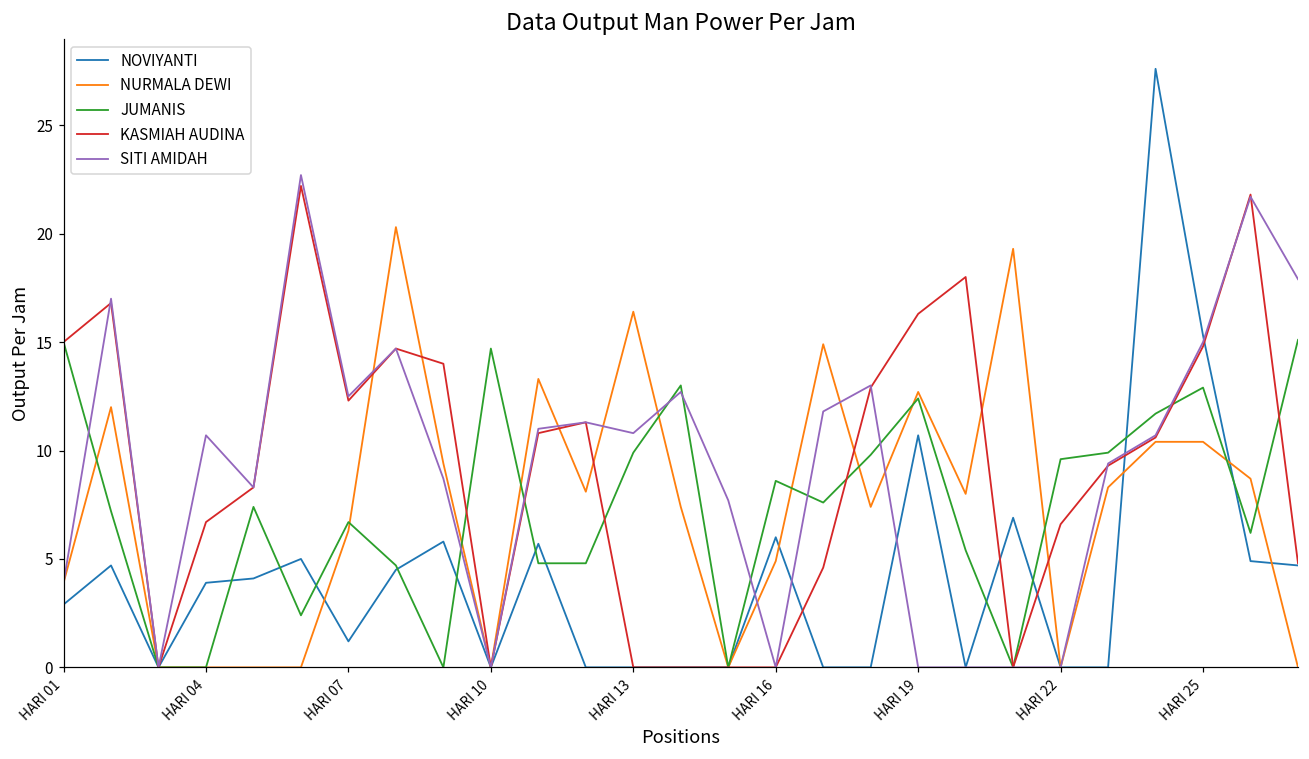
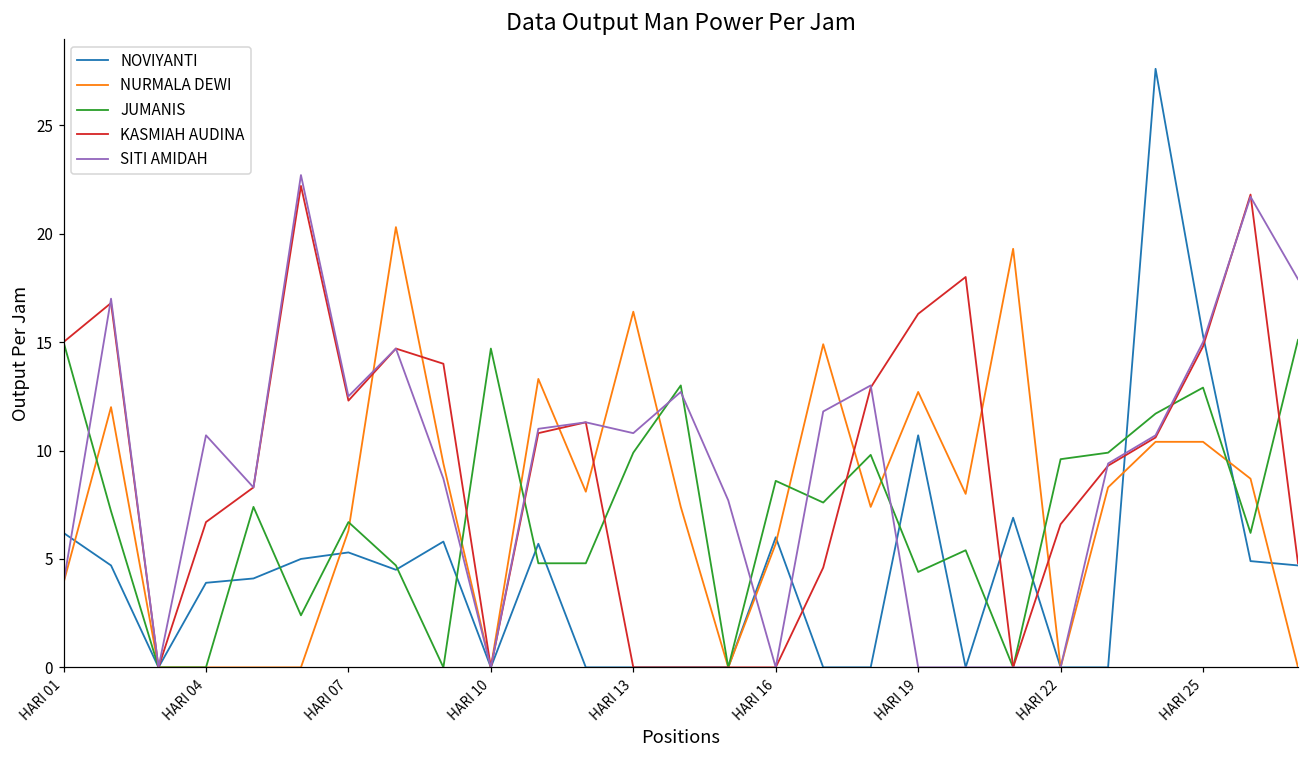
  {
    "NOVIYANTI": {
-     "HARI 01": 2.9,
+     "HARI 01": 6.2,
      "HARI 04": 3.9,
-     "HARI 07": 1.2,
+     "HARI 07": 5.3,
      "HARI 16": 6.0,
      "HARI 19": 10.7,
      "HARI 25": 15.3
    },
    "NURMALA DEWI": {
      "HARI 07": 6.3,
      "HARI 13": 16.4,
-     "HARI 16": 4.9,
+     "HARI 16": 5.7,
      "HARI 19": 12.7,
      "HARI 25": 10.4
    },
    "JUMANIS": {
      "HARI 07": 6.7,
      "HARI 10": 14.7,
      "HARI 13": 9.9,
      "HARI 16": 8.6,
-     "HARI 19": 12.4,
+     "HARI 19": 4.4,
      "HARI 22": 9.6,
      "HARI 25": 12.9
    },
    "KASMIAH AUDINA": {
      "HARI 04": 6.7,
      "HARI 07": 12.3,
      "HARI 19": 16.3,
      "HARI 22": 6.6,
      "HARI 25": 14.8
    },
    "SITI AMIDAH": {
      "HARI 04": 10.7,
      "HARI 07": 12.5,
      "HARI 13": 10.8,
      "HARI 19": 0.0,
      "HARI 25": 15.0
    }
  }
